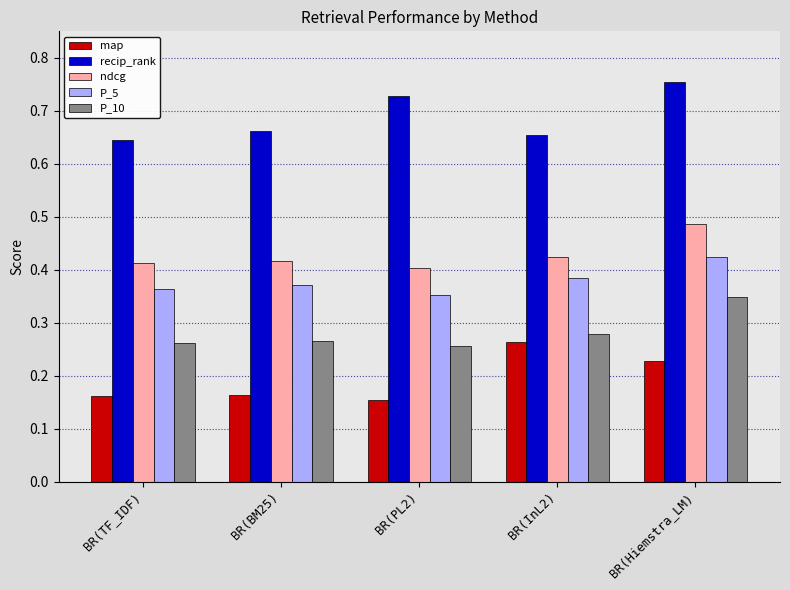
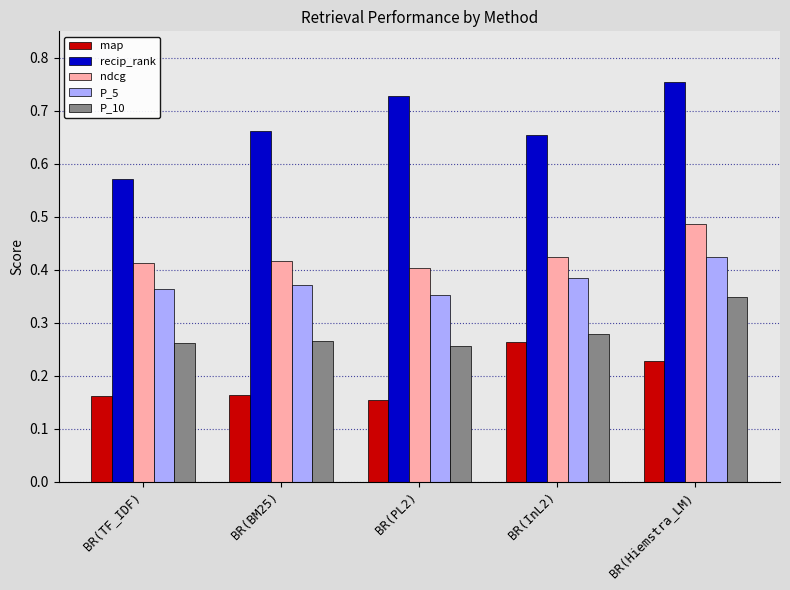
  {
    "map": {
      "BR(TF_IDF)": 0.16,
      "BR(BM25)": 0.16,
      "BR(PL2)": 0.15,
      "BR(InL2)": 0.26,
      "BR(Hiemstra_LM)": 0.23
    },
    "recip_rank": {
-     "BR(TF_IDF)": 0.65,
+     "BR(TF_IDF)": 0.57,
      "BR(BM25)": 0.66,
      "BR(PL2)": 0.73,
      "BR(InL2)": 0.65,
      "BR(Hiemstra_LM)": 0.75
    },
    "ndcg": {
      "BR(TF_IDF)": 0.41,
      "BR(BM25)": 0.42,
      "BR(PL2)": 0.40,
      "BR(InL2)": 0.42,
      "BR(Hiemstra_LM)": 0.49
    },
    "P_5": {
      "BR(TF_IDF)": 0.36,
      "BR(BM25)": 0.37,
      "BR(PL2)": 0.35,
      "BR(InL2)": 0.38,
      "BR(Hiemstra_LM)": 0.42
    },
    "P_10": {
      "BR(TF_IDF)": 0.26,
      "BR(BM25)": 0.27,
      "BR(PL2)": 0.26,
      "BR(InL2)": 0.28,
      "BR(Hiemstra_LM)": 0.35
    }
  }
